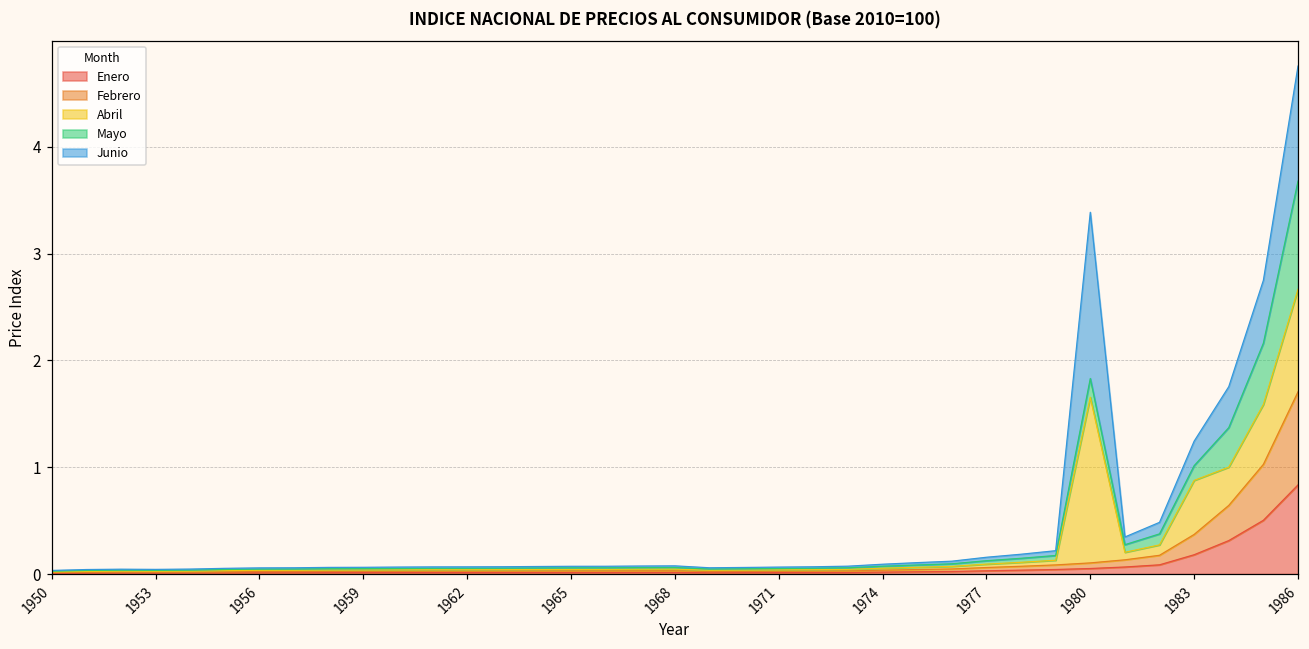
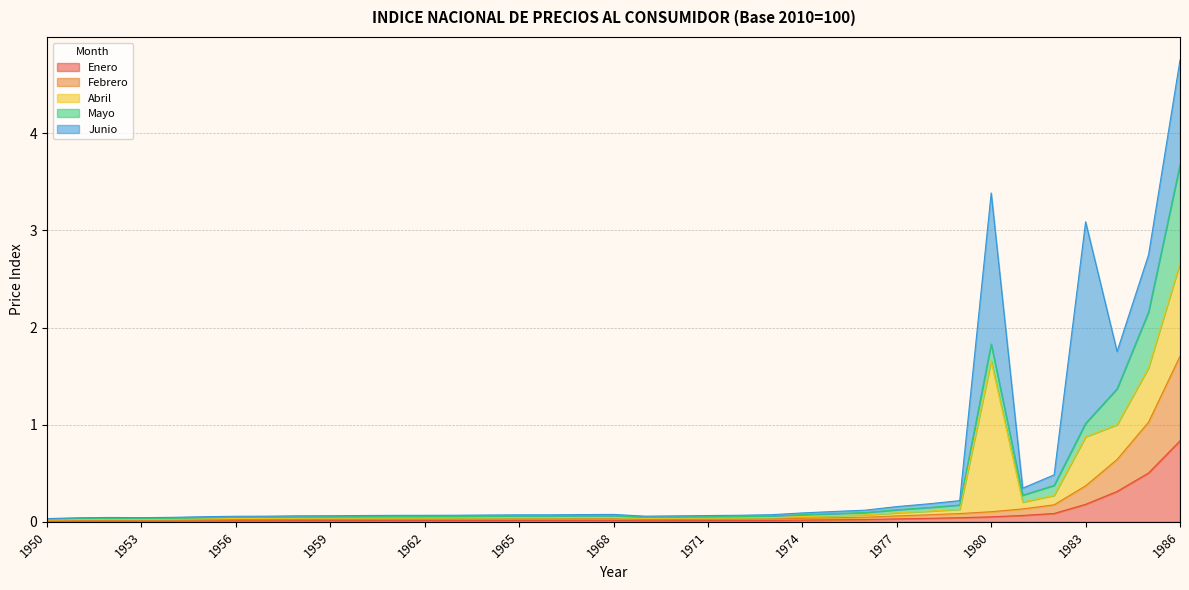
  {
    "Abril": {
      "1977": 0.0,
      "1980": 1.6,
      "1983": 0.5,
      "1986": 1.0
    },
    "Mayo": {
      "1977": 0.0,
      "1980": 0.2,
      "1983": 0.1,
      "1986": 1.0
    },
    "Junio": {
      "1977": 0.0,
      "1980": 1.6,
-     "1983": 0.2,
+     "1983": 2.1,
      "1986": 1.1
    }
  }
